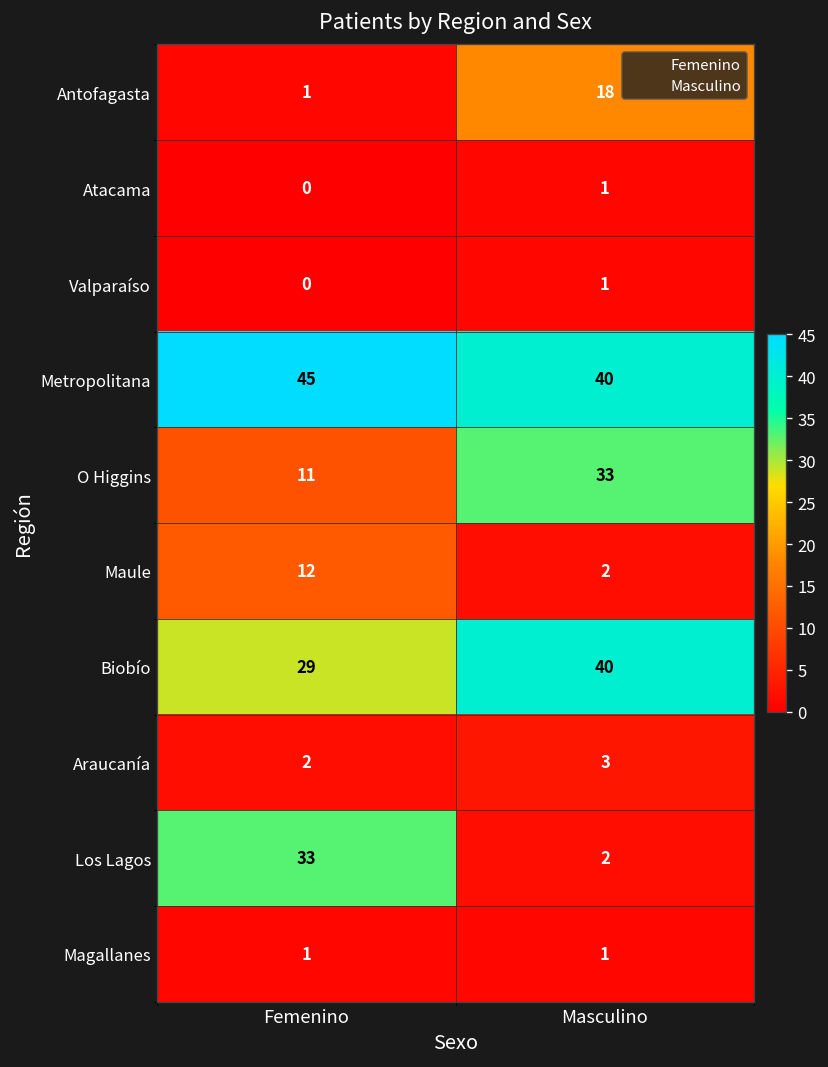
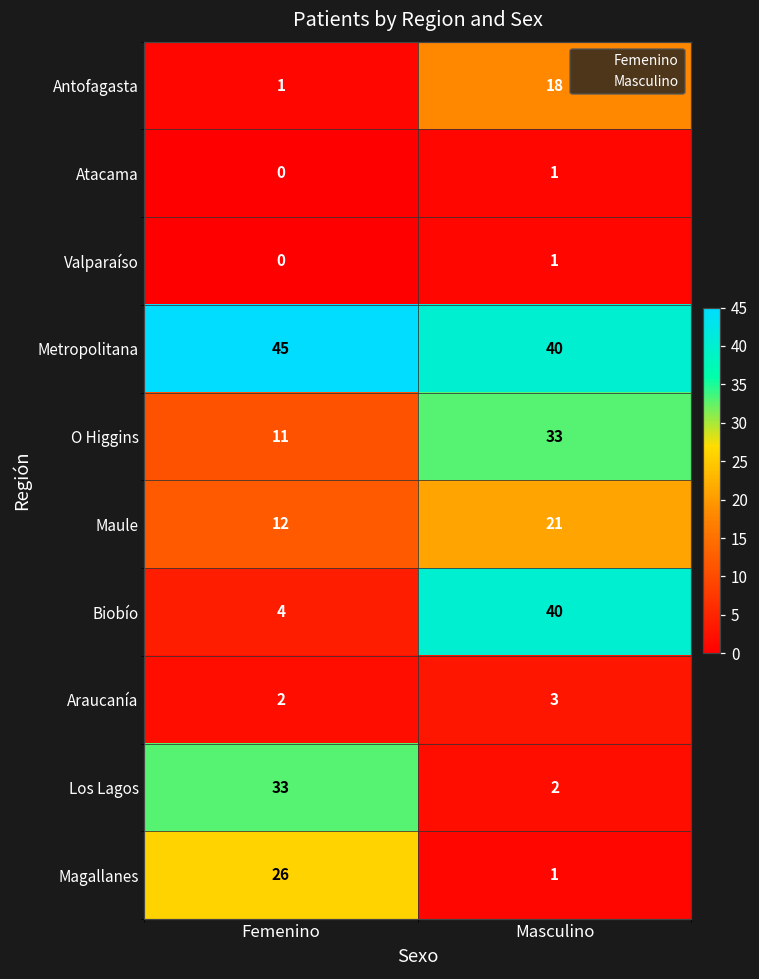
  {
    "Antofagasta": {
      "Femenino": 1,
      "Masculino": 18
    },
    "Atacama": {
      "Femenino": 0,
      "Masculino": 1
    },
    "Valparaíso": {
      "Femenino": 0,
      "Masculino": 1
    },
    "Metropolitana": {
      "Femenino": 45,
      "Masculino": 40
    },
    "O Higgins": {
      "Femenino": 11,
      "Masculino": 33
    },
    "Maule": {
      "Femenino": 12,
-     "Masculino": 2
+     "Masculino": 21
    },
    "Biobío": {
-     "Femenino": 29,
+     "Femenino": 4,
      "Masculino": 40
    },
    "Araucanía": {
      "Femenino": 2,
      "Masculino": 3
    },
    "Los Lagos": {
      "Femenino": 33,
      "Masculino": 2
    },
    "Magallanes": {
-     "Femenino": 1,
+     "Femenino": 26,
      "Masculino": 1
    }
  }
